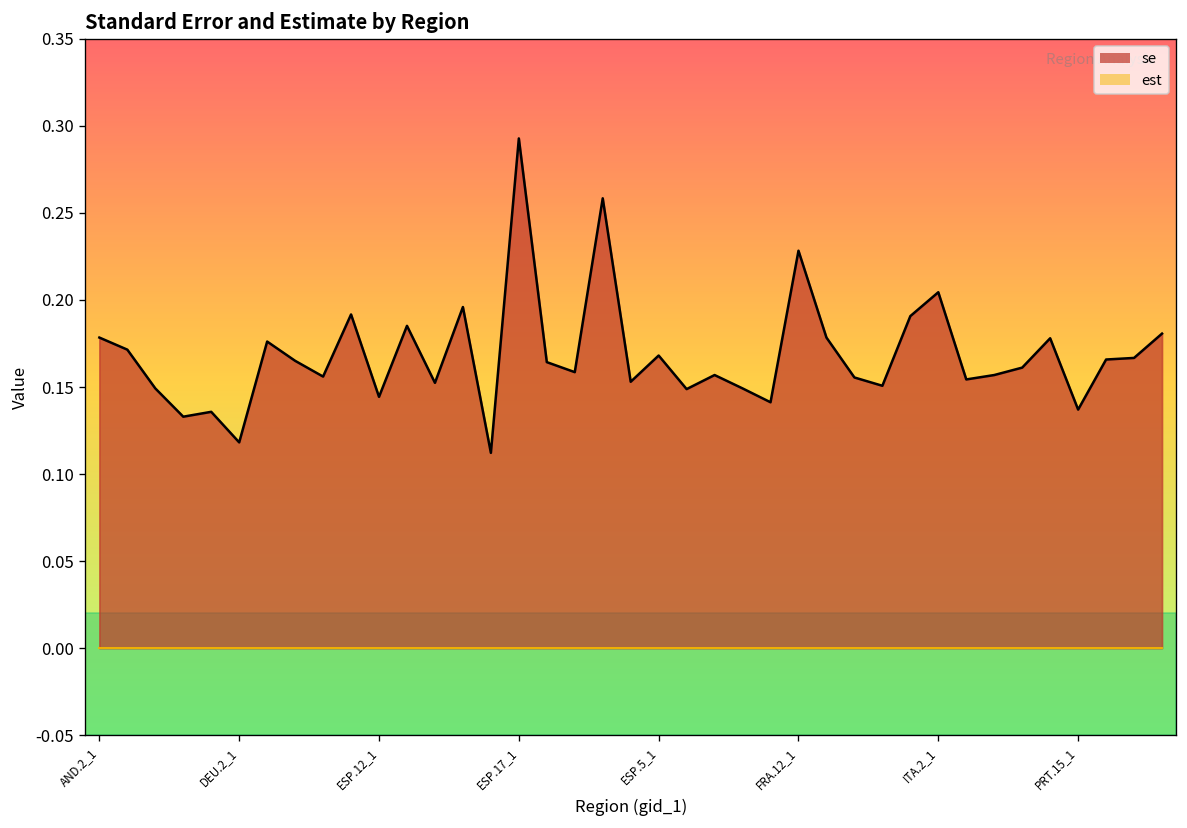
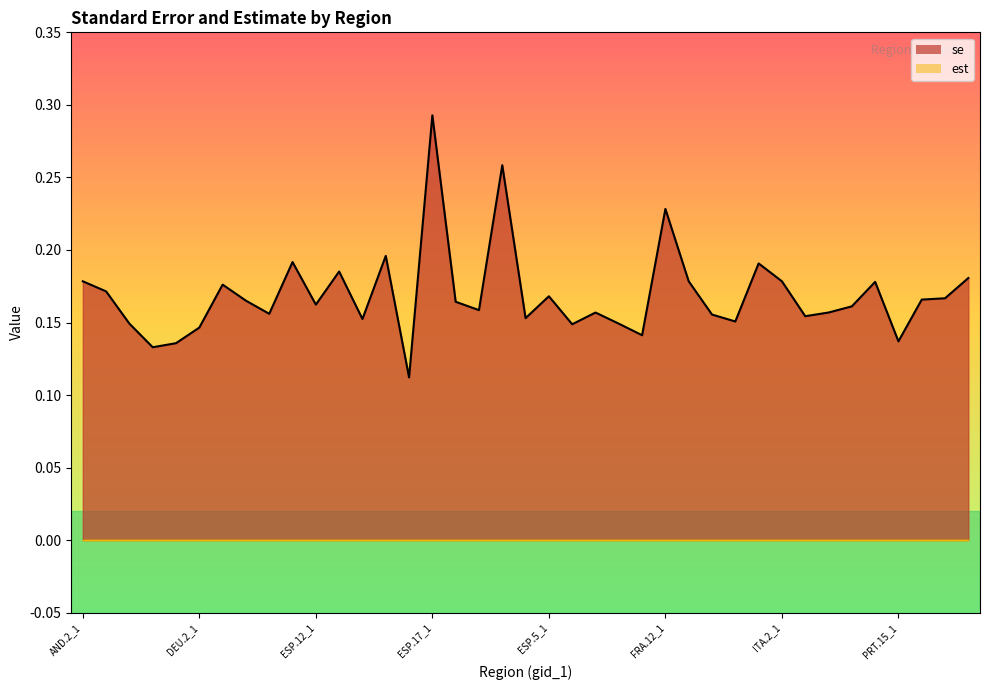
  {
    "se": {
      "AND.2_1": 0.178,
-     "DEU.2_1": 0.118,
-     "ESP.12_1": 0.144,
+     "DEU.2_1": 0.147,
+     "ESP.12_1": 0.162,
      "ESP.17_1": 0.293,
      "ESP.5_1": 0.168,
      "FRA.12_1": 0.228,
-     "ITA.2_1": 0.204,
+     "ITA.2_1": 0.178,
      "PRT.15_1": 0.137
    }
  }
